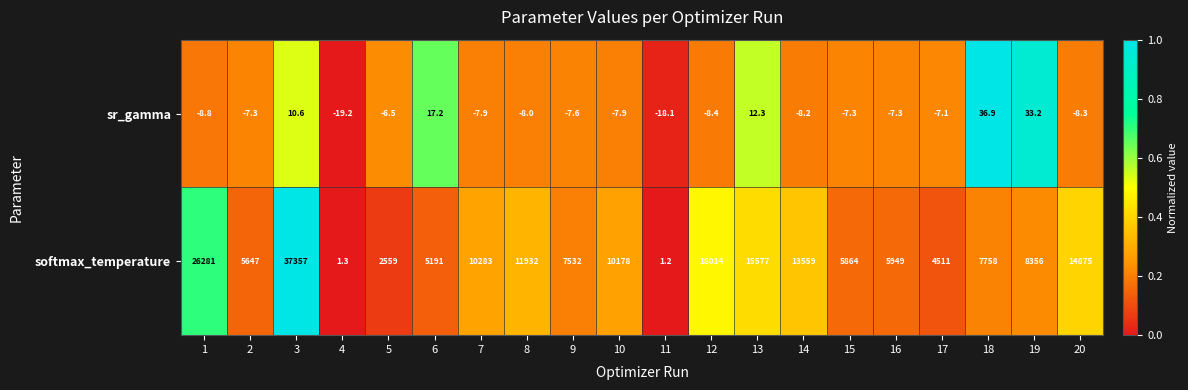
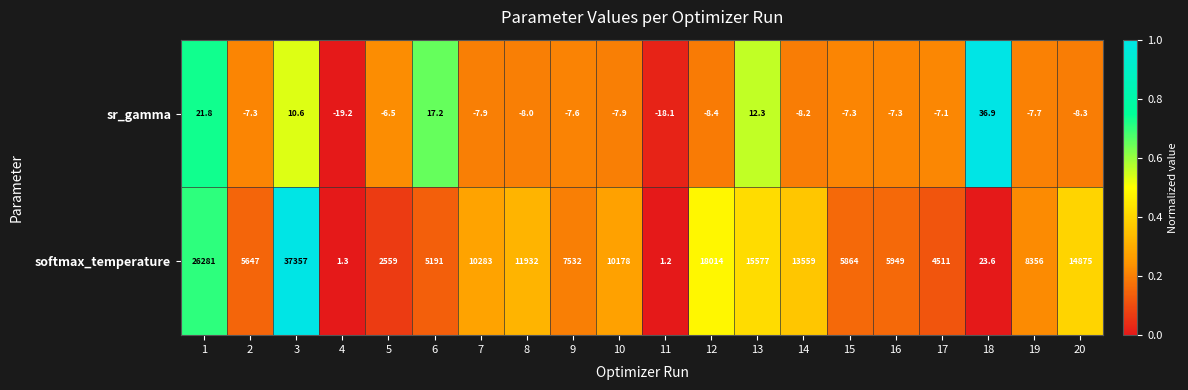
  {
    "sr_gamma": {
-     "1": -8.8,
+     "1": 21.8,
      "2": -7.3,
      "3": 10.6,
      "4": -19.2,
      "5": -6.5,
      "6": 17.2,
      "7": -7.9,
      "8": -8.0,
      "9": -7.6,
      "10": -7.9,
      "11": -18.1,
      "12": -8.4,
      "13": 12.3,
      "14": -8.2,
      "15": -7.3,
      "16": -7.3,
      "17": -7.1,
      "18": 36.9,
-     "19": 33.2,
+     "19": -7.7,
      "20": -8.3
    },
    "softmax_temperature": {
      "1": 26281,
      "2": 5647,
      "3": 37357,
      "4": 1.3,
      "5": 2559,
      "6": 5191,
      "7": 10283,
      "8": 11932,
      "9": 7532,
      "10": 10178,
      "11": 1.2,
      "12": 18014,
      "13": 15577,
      "14": 13559,
      "15": 5864,
      "16": 5949,
      "17": 4511,
-     "18": 7758,
+     "18": 23.6,
      "19": 8356,
      "20": 14875
    }
  }
